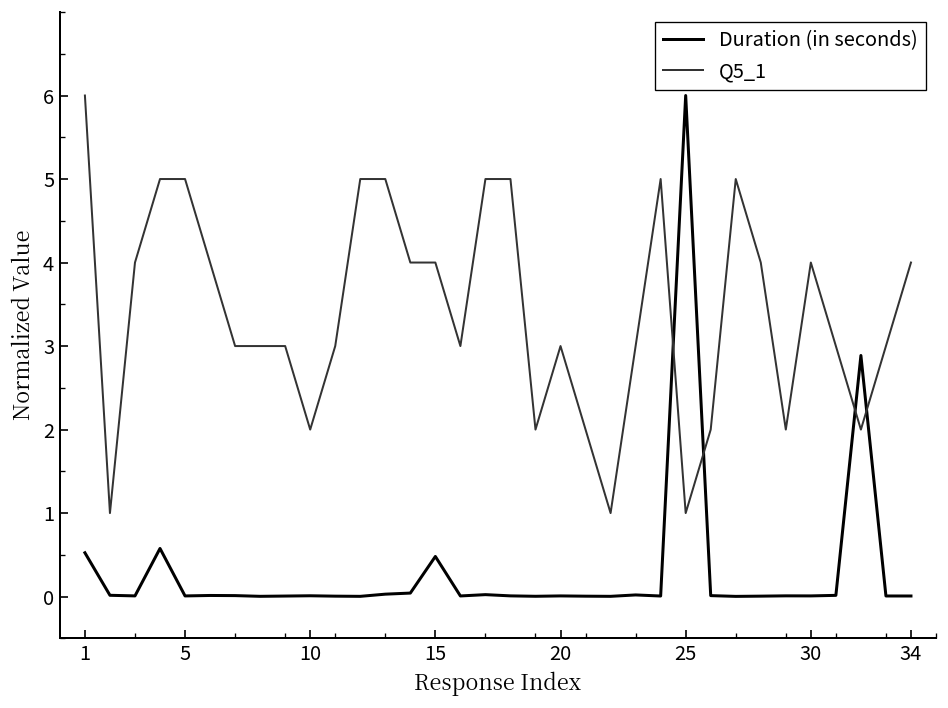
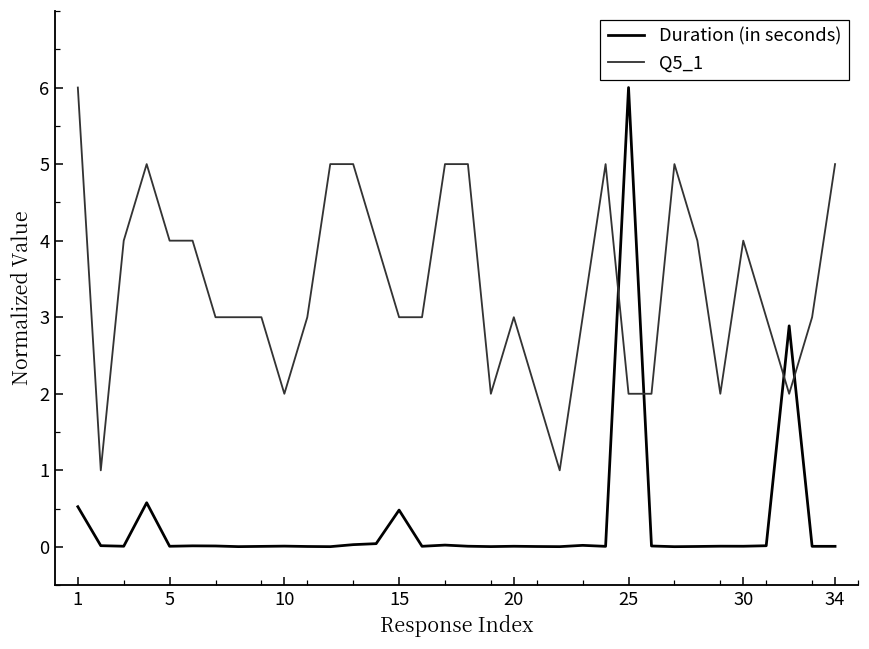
  {
    "Duration (in seconds)": {
      "1": 0.5,
      "5": 0,
      "10": 0,
      "15": 0.5,
      "20": 0,
      "25": 6,
      "30": 0,
      "34": 0
    },
    "Q5_1": {
      "1": 6,
-     "5": 5,
+     "5": 4,
      "10": 2,
-     "15": 4,
+     "15": 3,
      "20": 3,
-     "25": 1,
+     "25": 2,
      "30": 4,
-     "34": 4
+     "34": 5
    }
  }
